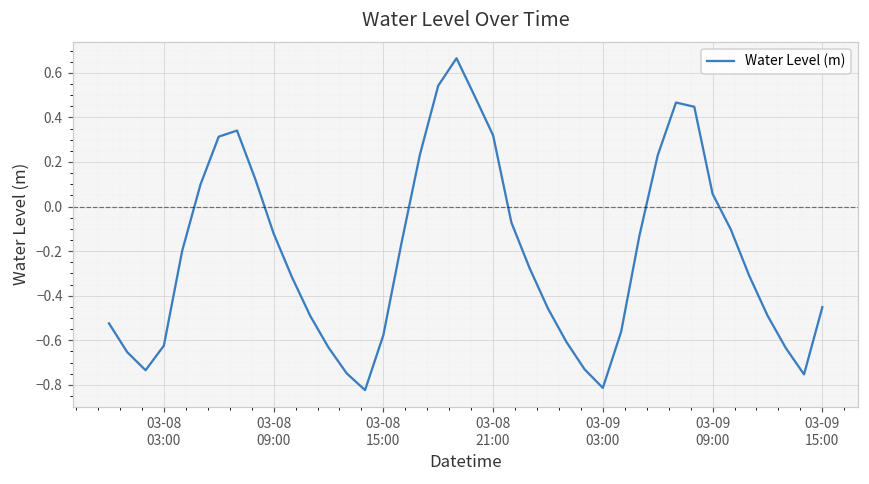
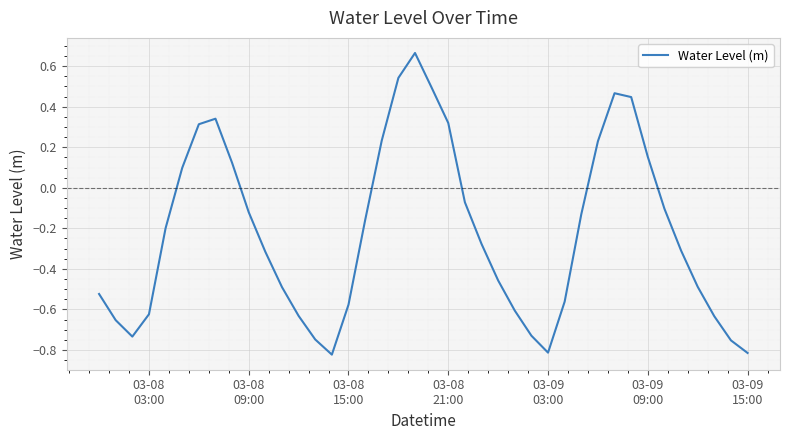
  {
    "03-08 03:00": -0.62,
    "03-08 09:00": -0.12,
    "03-08 15:00": -0.58,
    "03-08 21:00": 0.32,
    "03-09 03:00": -0.81,
-   "03-09 09:00": 0.06,
-   "03-09 15:00": -0.45
+   "03-09 09:00": 0.15,
+   "03-09 15:00": -0.82
  }
